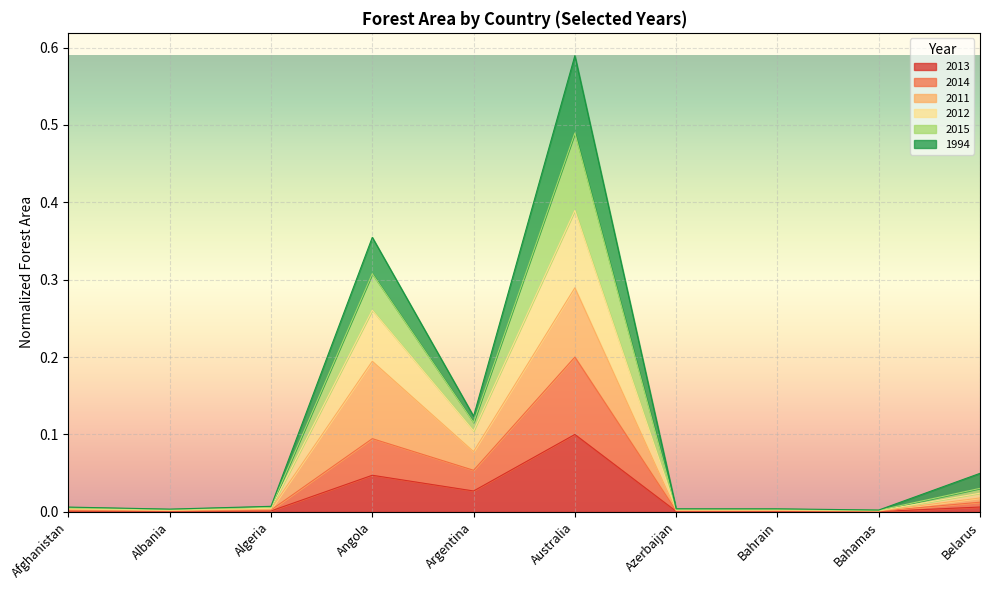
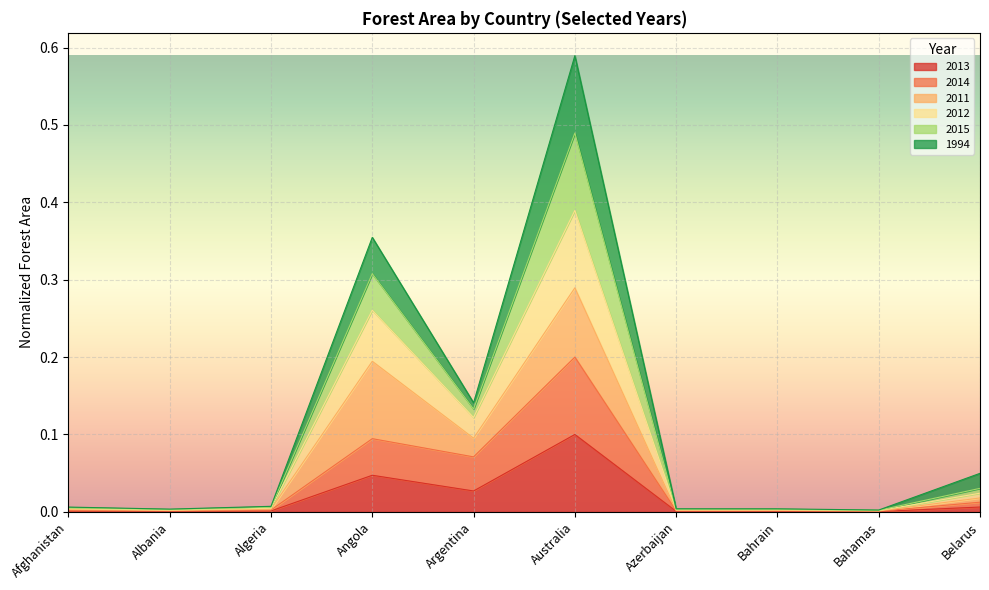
  {
    "2013": {
      "Angola": 0.05,
      "Argentina": 0.03,
      "Australia": 0.10,
      "Belarus": 0.01
    },
    "2014": {
      "Angola": 0.05,
-     "Argentina": 0.03,
+     "Argentina": 0.04,
      "Australia": 0.10,
      "Belarus": 0.01
    },
    "2011": {
      "Angola": 0.10,
      "Argentina": 0.02,
      "Australia": 0.09,
      "Belarus": 0.01
    },
    "2012": {
      "Angola": 0.07,
      "Argentina": 0.03,
      "Australia": 0.10,
      "Belarus": 0.01
    },
    "2015": {
      "Angola": 0.05,
      "Argentina": 0.01,
      "Australia": 0.10,
      "Belarus": 0.01
    },
    "1994": {
      "Angola": 0.05,
      "Argentina": 0.01,
      "Australia": 0.10,
      "Belarus": 0.02
    }
  }
